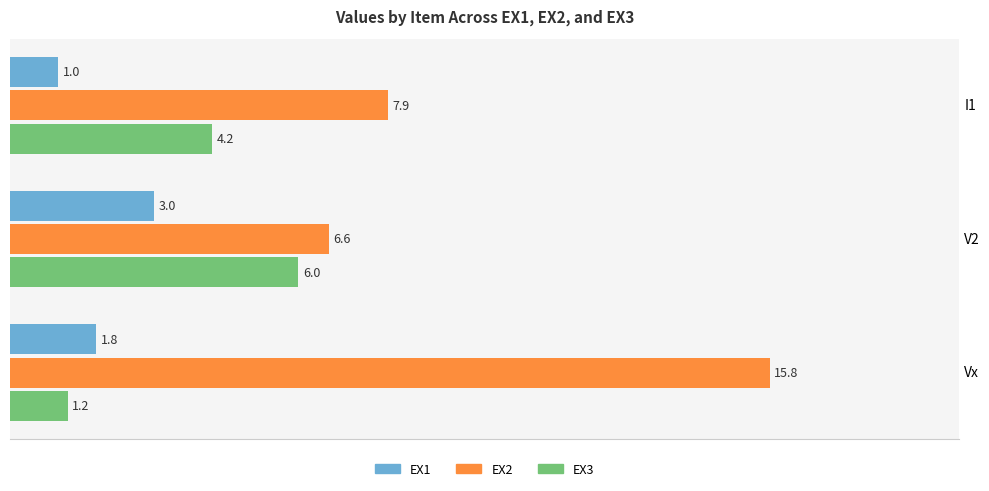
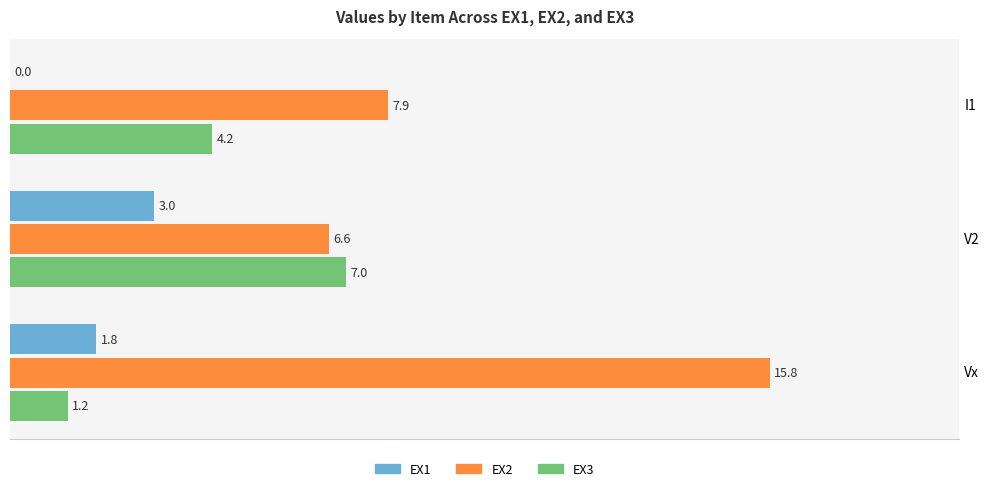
  {
    "EX1": {
-     "I1": 1.0,
+     "I1": 0.0,
      "V2": 3.0,
      "Vx": 1.8
    },
    "EX2": {
      "I1": 7.9,
      "V2": 6.6,
      "Vx": 15.8
    },
    "EX3": {
      "I1": 4.2,
-     "V2": 6.0,
+     "V2": 7.0,
      "Vx": 1.2
    }
  }
